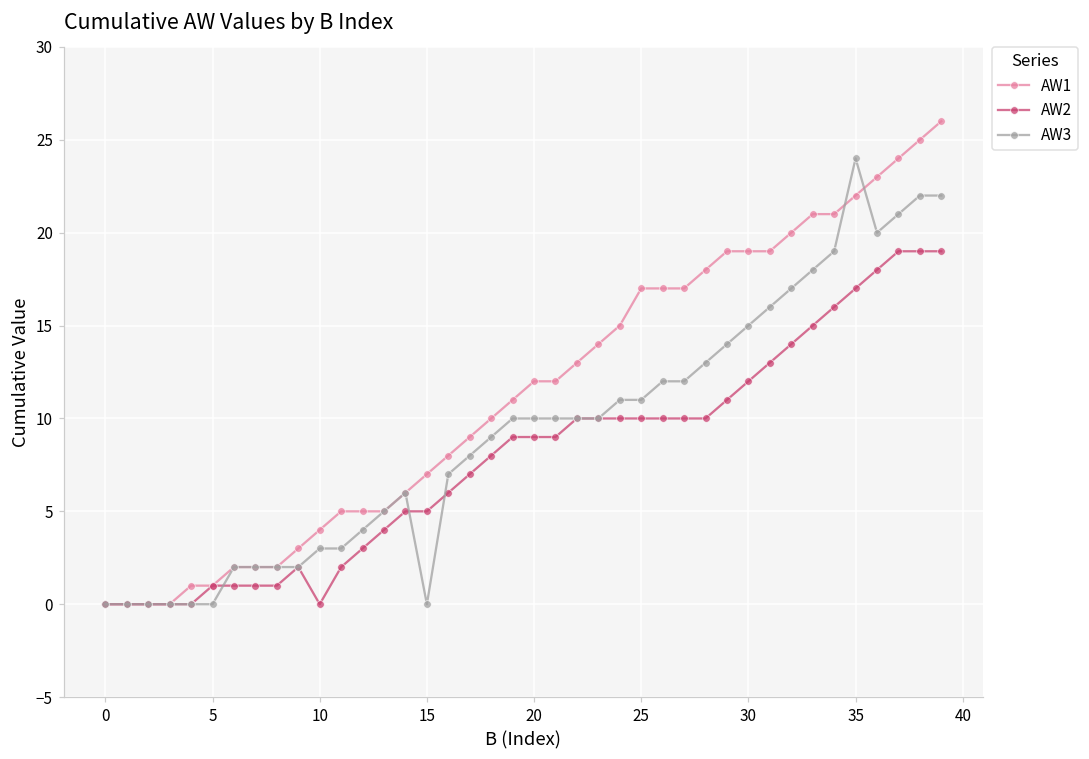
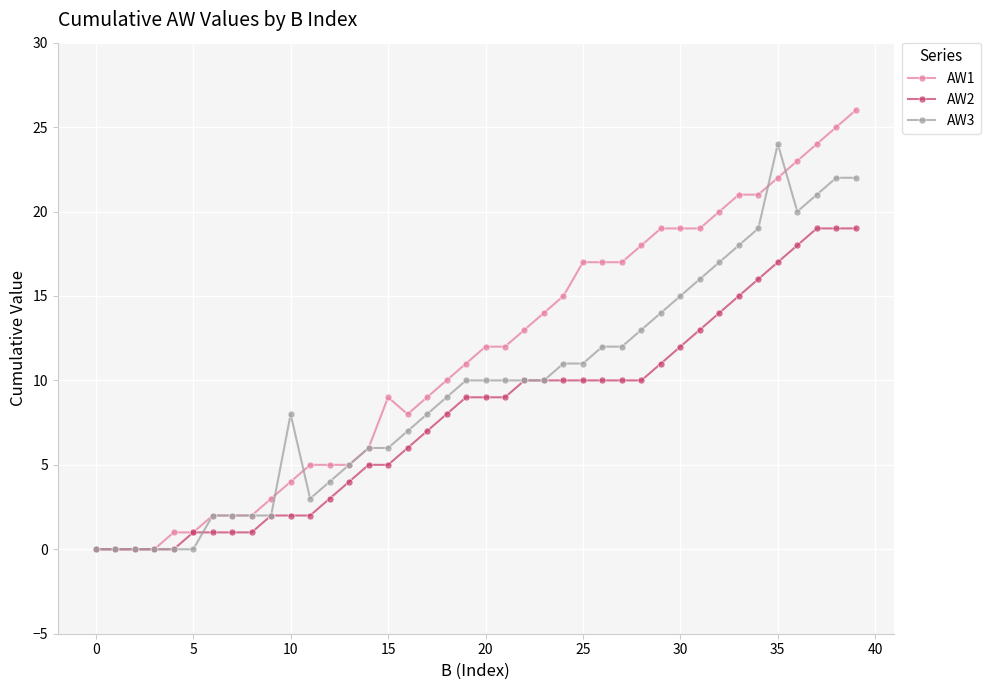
  {
    "AW1": {
      "10": 4,
-     "15": 7,
+     "15": 9,
      "20": 12,
      "25": 17,
      "30": 19,
      "35": 22
    },
    "AW2": {
-     "10": 0,
+     "10": 2,
      "15": 5,
      "20": 9,
      "25": 10,
      "30": 12,
      "35": 17
    },
    "AW3": {
      "5": 0,
-     "10": 3,
-     "15": 0,
+     "10": 8,
+     "15": 6,
      "20": 10,
      "25": 11,
      "30": 15,
      "35": 24
    }
  }
